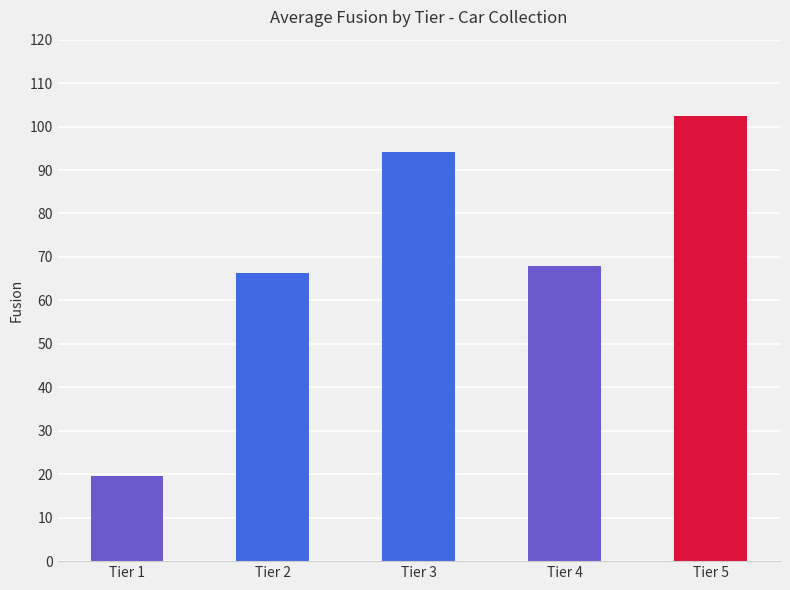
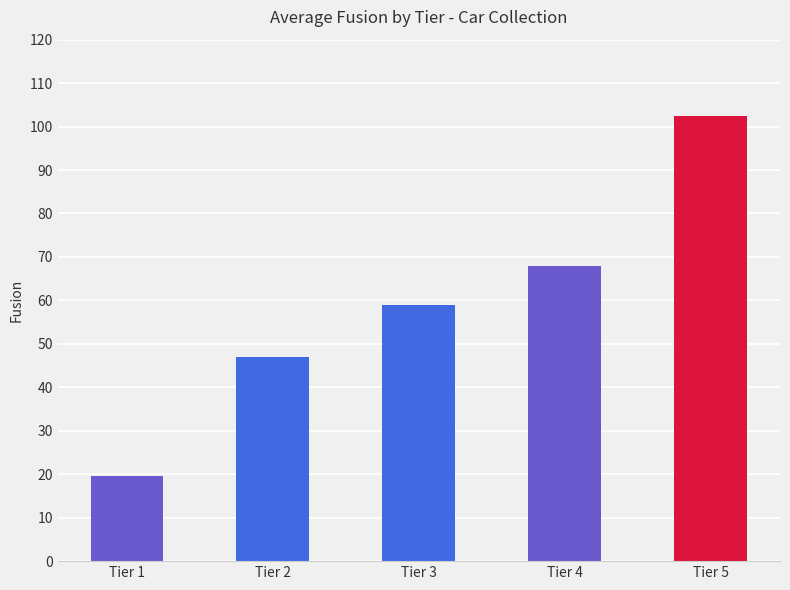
  {
    "Tier 1": 20,
-   "Tier 2": 66,
-   "Tier 3": 94,
+   "Tier 2": 47,
+   "Tier 3": 59,
    "Tier 4": 68,
    "Tier 5": 102
  }
